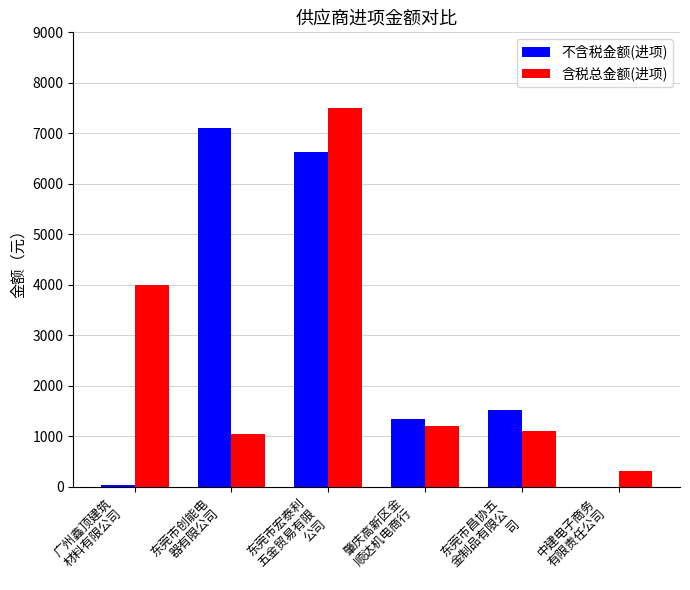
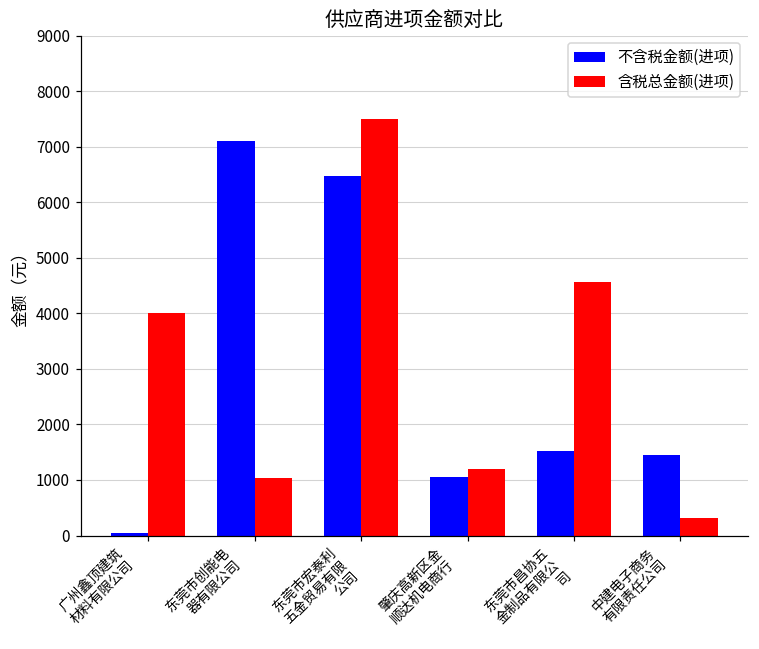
  {
    "不含税金额(进项)": {
      "东莞市创能电 器有限公司": 7100,
-     "东莞市宏泰利 五金贸易有限 公司": 6600,
-     "肇庆高新区金 顺达机电商行": 1300,
+     "东莞市宏泰利 五金贸易有限 公司": 6500,
+     "肇庆高新区金 顺达机电商行": 1100,
      "东莞市昌协五 金制品有限公 司": 1500,
-     "中建电子商务 有限责任公司": 0
+     "中建电子商务 有限责任公司": 1400
    },
    "含税总金额(进项)": {
      "广州鑫顶建筑 材料有限公司": 4000,
      "东莞市创能电 器有限公司": 1000,
      "东莞市宏泰利 五金贸易有限 公司": 7500,
      "肇庆高新区金 顺达机电商行": 1200,
-     "东莞市昌协五 金制品有限公 司": 1100,
+     "东莞市昌协五 金制品有限公 司": 4600,
      "中建电子商务 有限责任公司": 300
    }
  }
